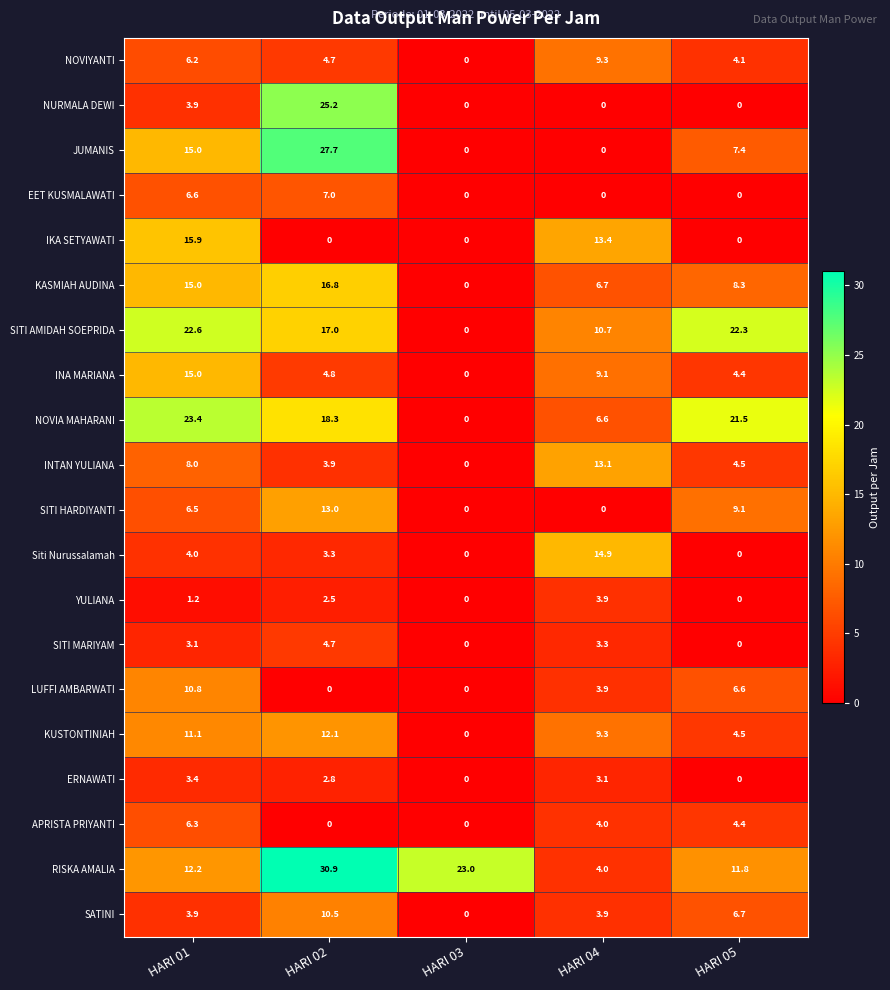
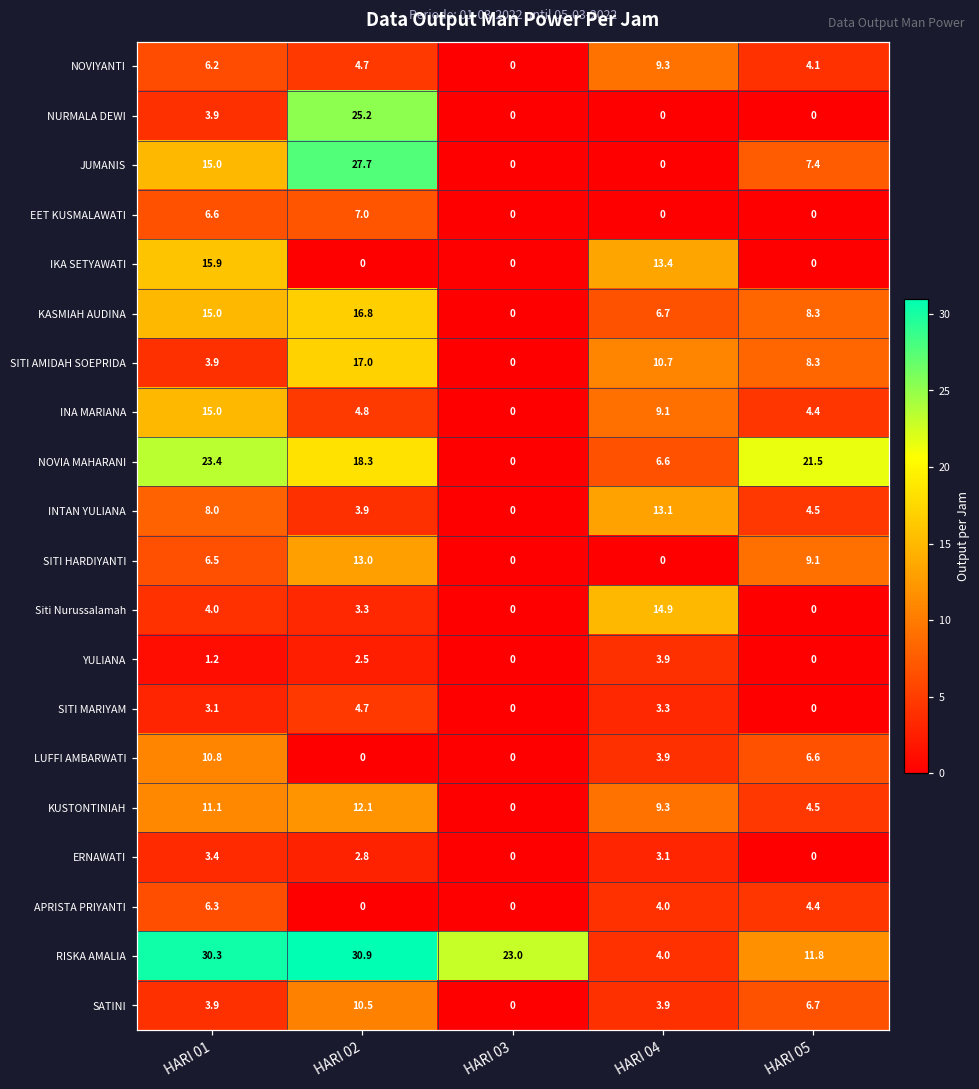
  {
    "NOVIYANTI": {
      "HARI 01": 6.2,
      "HARI 02": 4.7,
      "HARI 03": 0,
      "HARI 04": 9.3,
      "HARI 05": 4.1
    },
    "NURMALA DEWI": {
      "HARI 01": 3.9,
      "HARI 02": 25.2,
      "HARI 03": 0,
      "HARI 04": 0,
      "HARI 05": 0
    },
    "JUMANIS": {
      "HARI 01": 15.0,
      "HARI 02": 27.7,
      "HARI 03": 0,
      "HARI 04": 0,
      "HARI 05": 7.4
    },
    "EET KUSMALAWATI": {
      "HARI 01": 6.6,
      "HARI 02": 7.0,
      "HARI 03": 0,
      "HARI 04": 0,
      "HARI 05": 0
    },
    "IKA SETYAWATI": {
      "HARI 01": 15.9,
      "HARI 02": 0,
      "HARI 03": 0,
      "HARI 04": 13.4,
      "HARI 05": 0
    },
    "KASMIAH AUDINA": {
      "HARI 01": 15.0,
      "HARI 02": 16.8,
      "HARI 03": 0,
      "HARI 04": 6.7,
      "HARI 05": 8.3
    },
    "SITI AMIDAH SOEPRIDA": {
-     "HARI 01": 22.6,
+     "HARI 01": 3.9,
      "HARI 02": 17.0,
      "HARI 03": 0,
      "HARI 04": 10.7,
-     "HARI 05": 22.3
+     "HARI 05": 8.3
    },
    "INA MARIANA": {
      "HARI 01": 15.0,
      "HARI 02": 4.8,
      "HARI 03": 0,
      "HARI 04": 9.1,
      "HARI 05": 4.4
    },
    "NOVIA MAHARANI": {
      "HARI 01": 23.4,
      "HARI 02": 18.3,
      "HARI 03": 0,
      "HARI 04": 6.6,
      "HARI 05": 21.5
    },
    "INTAN YULIANA": {
      "HARI 01": 8.0,
      "HARI 02": 3.9,
      "HARI 03": 0,
      "HARI 04": 13.1,
      "HARI 05": 4.5
    },
    "SITI HARDIYANTI": {
      "HARI 01": 6.5,
      "HARI 02": 13.0,
      "HARI 03": 0,
      "HARI 04": 0,
      "HARI 05": 9.1
    },
    "Siti Nurussalamah": {
      "HARI 01": 4.0,
      "HARI 02": 3.3,
      "HARI 03": 0,
      "HARI 04": 14.9,
      "HARI 05": 0
    },
    "YULIANA": {
      "HARI 01": 1.2,
      "HARI 02": 2.5,
      "HARI 03": 0,
      "HARI 04": 3.9,
      "HARI 05": 0
    },
    "SITI MARIYAM": {
      "HARI 01": 3.1,
      "HARI 02": 4.7,
      "HARI 03": 0,
      "HARI 04": 3.3,
      "HARI 05": 0
    },
    "LUFFI AMBARWATI": {
      "HARI 01": 10.8,
      "HARI 02": 0,
      "HARI 03": 0,
      "HARI 04": 3.9,
      "HARI 05": 6.6
    },
    "KUSTONTINIAH": {
      "HARI 01": 11.1,
      "HARI 02": 12.1,
      "HARI 03": 0,
      "HARI 04": 9.3,
      "HARI 05": 4.5
    },
    "ERNAWATI": {
      "HARI 01": 3.4,
      "HARI 02": 2.8,
      "HARI 03": 0,
      "HARI 04": 3.1,
      "HARI 05": 0
    },
    "APRISTA PRIYANTI": {
      "HARI 01": 6.3,
      "HARI 02": 0,
      "HARI 03": 0,
      "HARI 04": 4.0,
      "HARI 05": 4.4
    },
    "RISKA AMALIA": {
-     "HARI 01": 12.2,
+     "HARI 01": 30.3,
      "HARI 02": 30.9,
      "HARI 03": 23.0,
      "HARI 04": 4.0,
      "HARI 05": 11.8
    },
    "SATINI": {
      "HARI 01": 3.9,
      "HARI 02": 10.5,
      "HARI 03": 0,
      "HARI 04": 3.9,
      "HARI 05": 6.7
    }
  }
